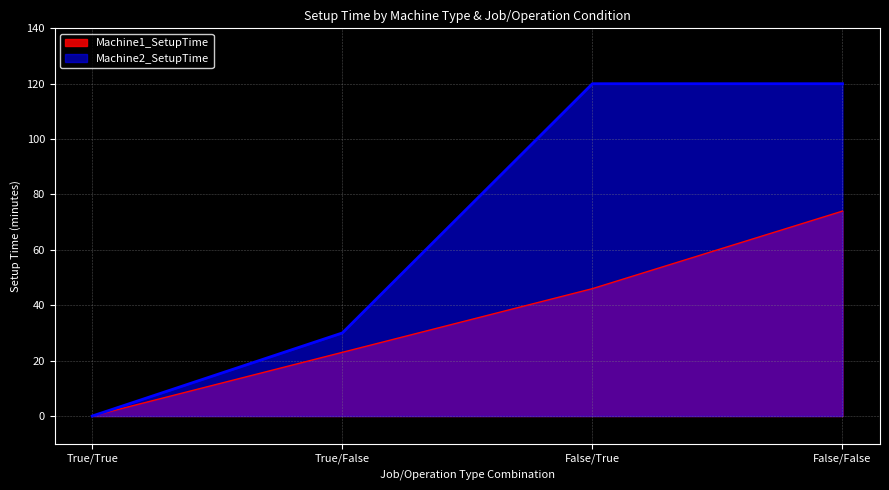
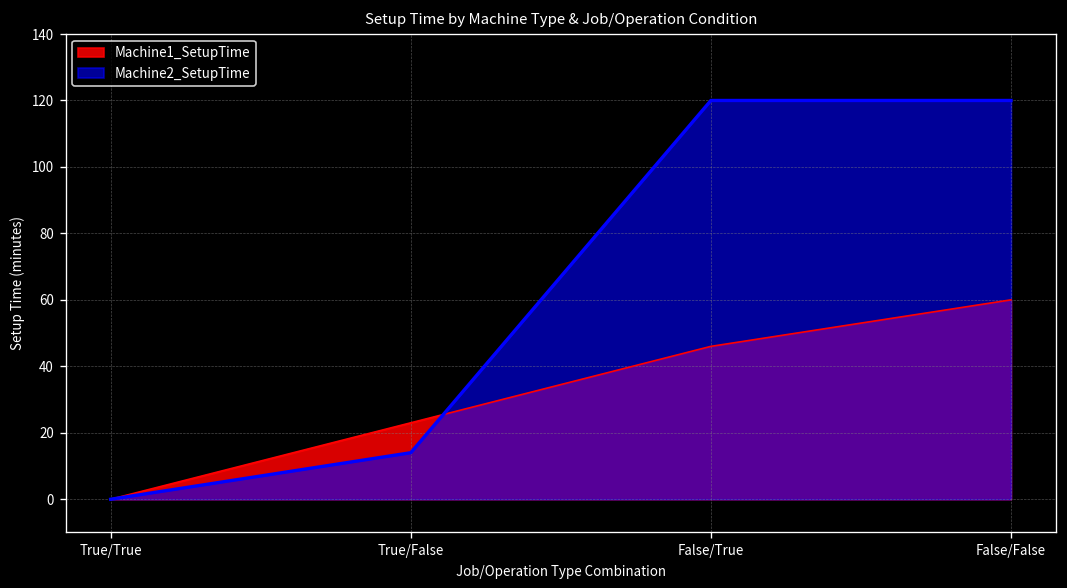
  {
    "Machine1_SetupTime": {
      "True/False": 23,
      "False/True": 46,
-     "False/False": 74
+     "False/False": 60
    },
    "Machine2_SetupTime": {
-     "True/False": 30,
+     "True/False": 14,
      "False/True": 120,
      "False/False": 120
    }
  }
